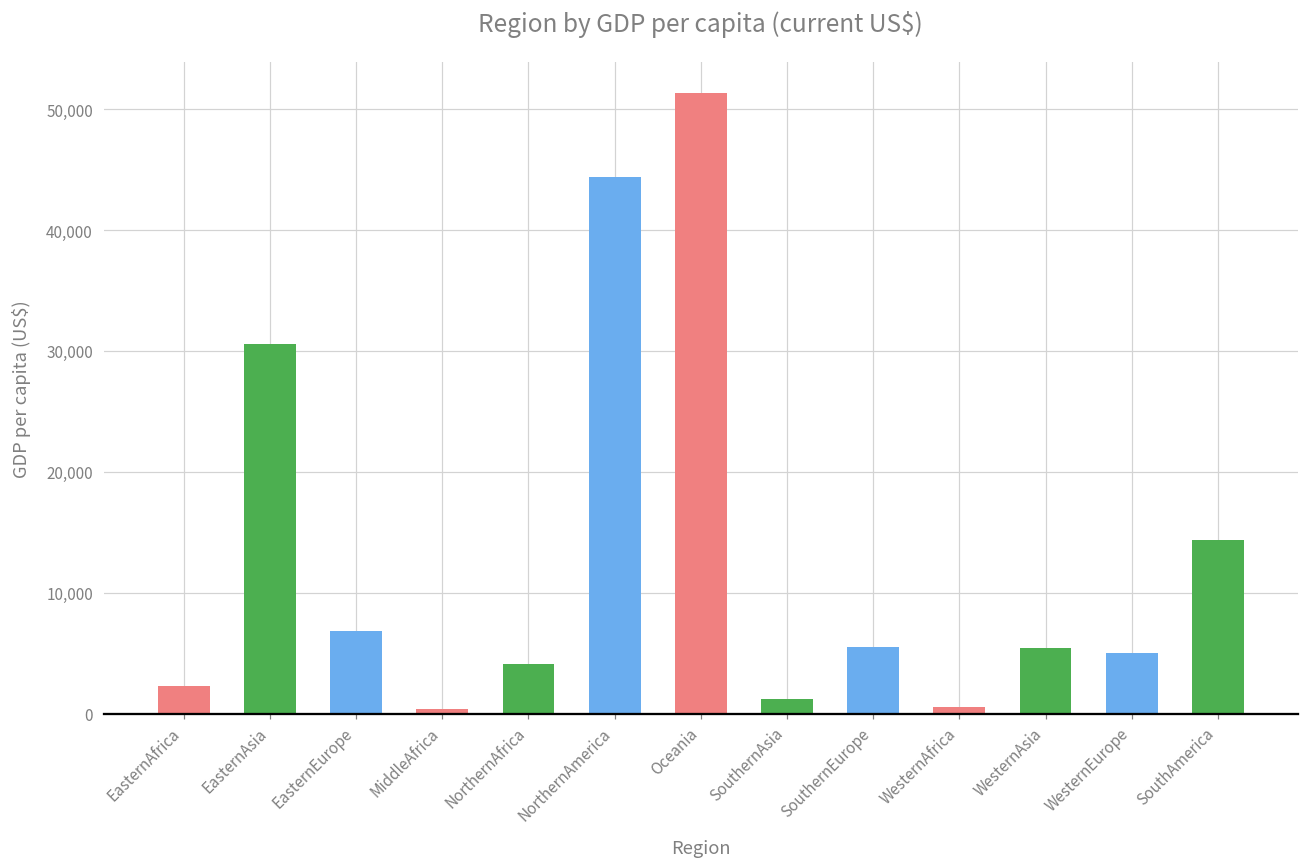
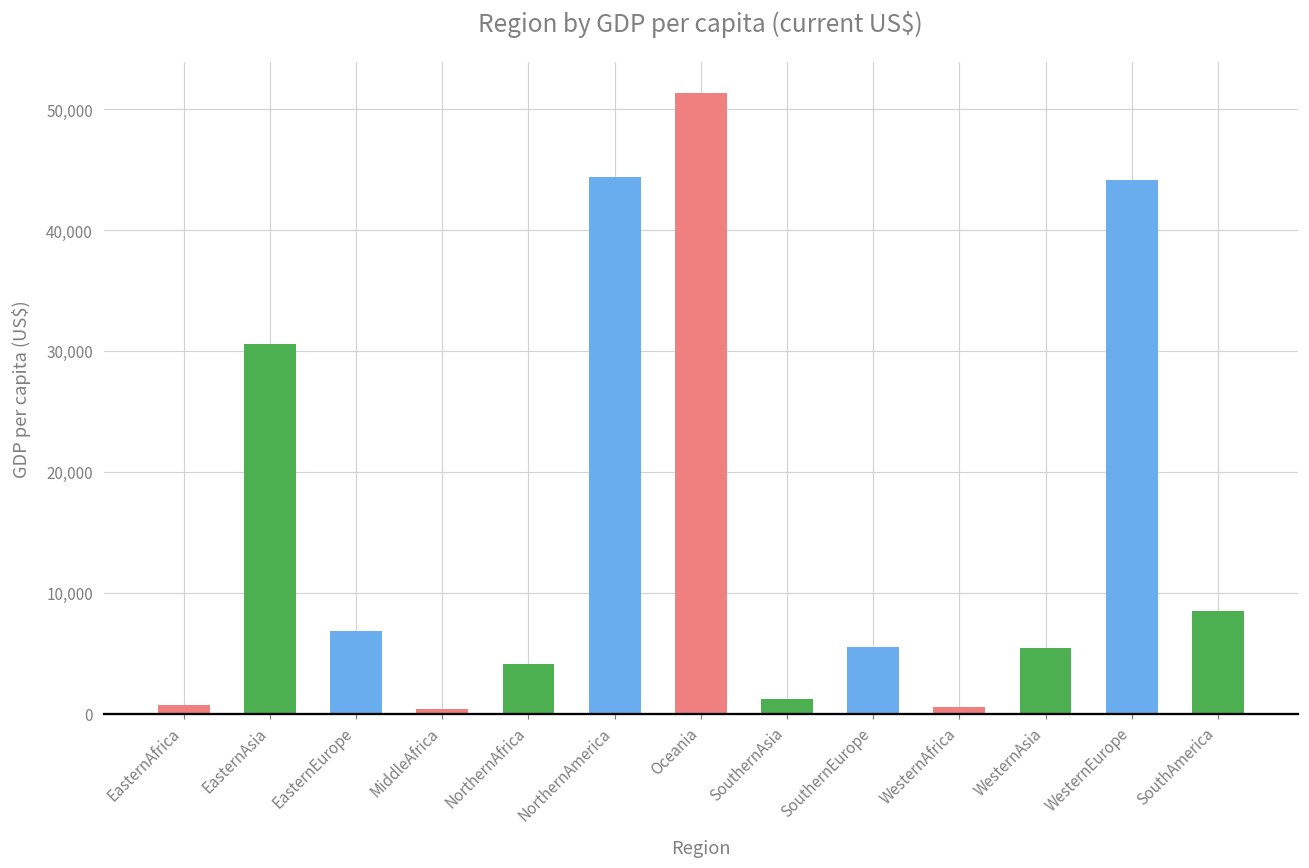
  {
-   "EasternAfrica": "2,300",
+   "EasternAfrica": "800",
    "EasternAsia": "30,600",
    "EasternEurope": "6,800",
    "MiddleAfrica": "400",
    "NorthernAfrica": "4,200",
    "NorthernAmerica": "44,400",
    "Oceania": "51,400",
    "SouthernAsia": "1,200",
    "SouthernEurope": "5,600",
    "WesternAfrica": "600",
    "WesternAsia": "5,400",
-   "WesternEurope": "5,000",
-   "SouthAmerica": "14,300"
+   "WesternEurope": "44,100",
+   "SouthAmerica": "8,500"
  }
